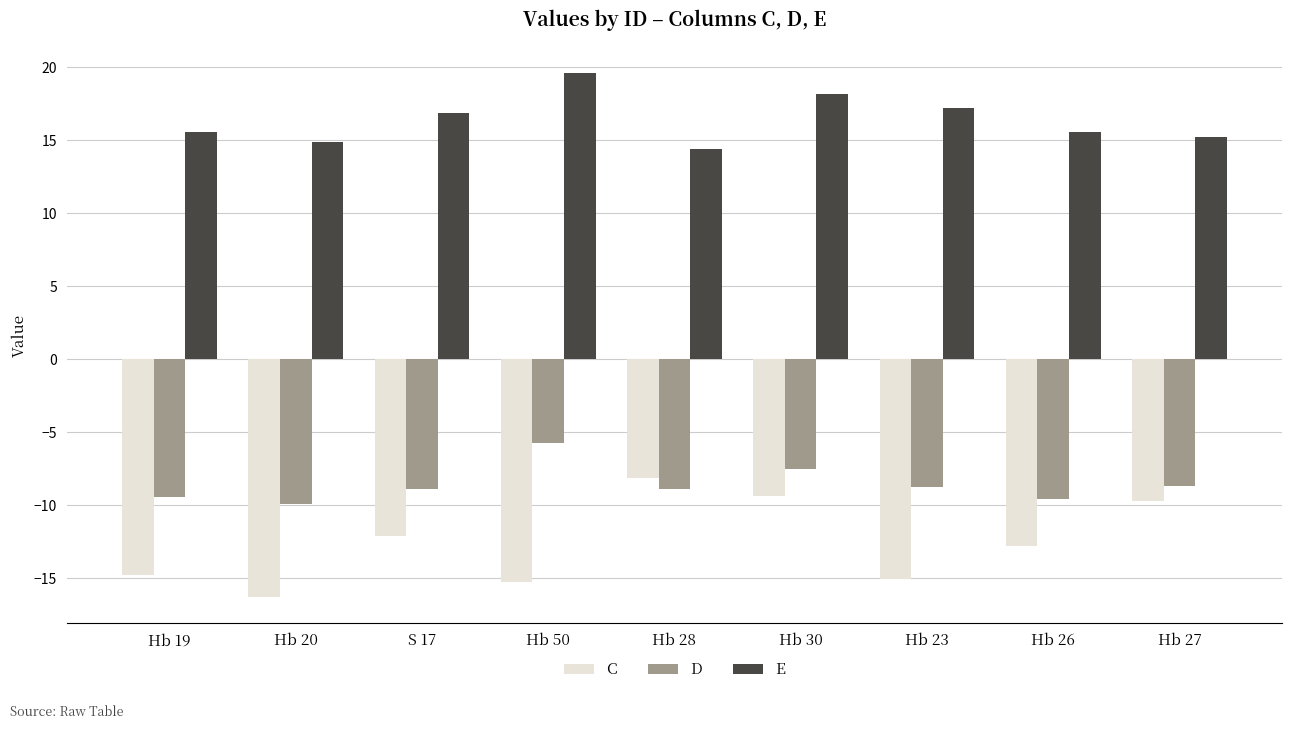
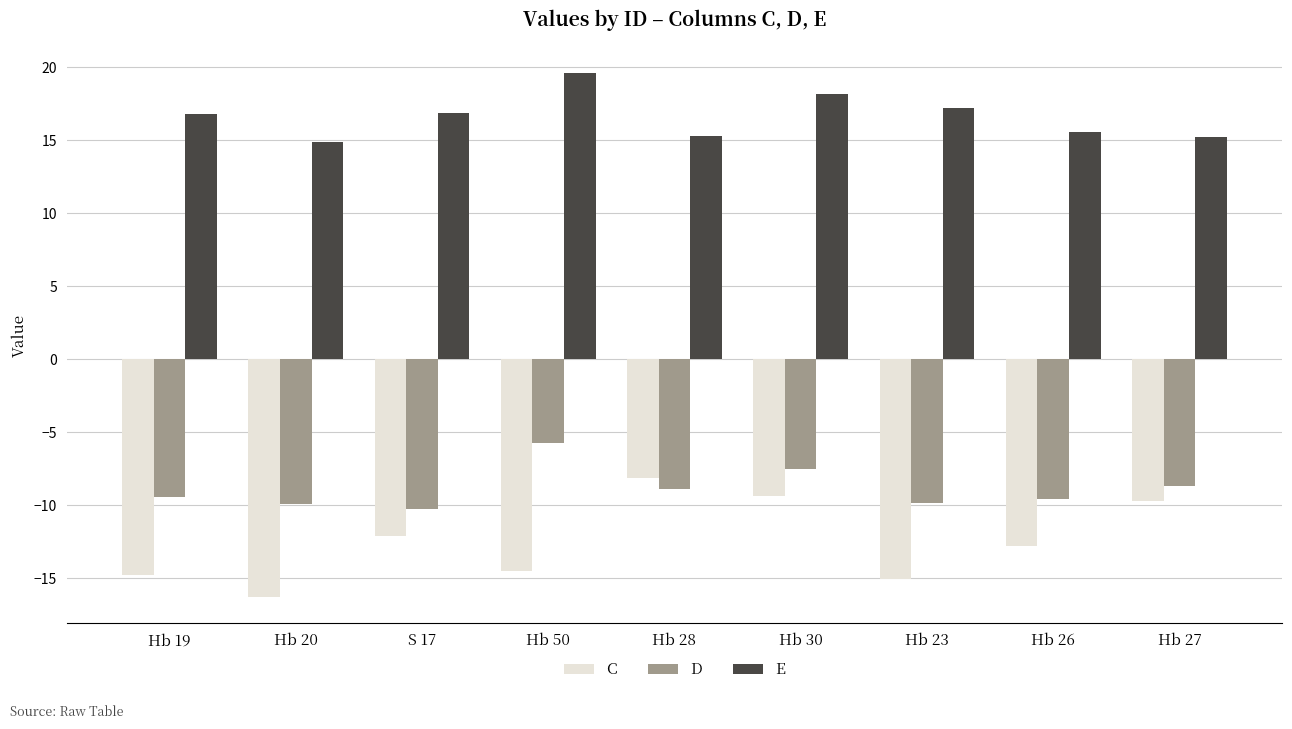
  {
    "C": {
      "Hb 19": -14.8,
      "Hb 20": -16.3,
      "S 17": -12.1,
-     "Hb 50": -15.2,
+     "Hb 50": -14.5,
      "Hb 28": -8.1,
      "Hb 30": -9.4,
      "Hb 23": -15.0,
      "Hb 26": -12.8,
      "Hb 27": -9.7
    },
    "D": {
      "Hb 19": -9.5,
      "Hb 20": -9.9,
-     "S 17": -8.9,
+     "S 17": -10.2,
      "Hb 50": -5.8,
      "Hb 28": -8.9,
      "Hb 30": -7.5,
-     "Hb 23": -8.7,
+     "Hb 23": -9.9,
      "Hb 26": -9.6,
      "Hb 27": -8.7
    },
    "E": {
-     "Hb 19": 15.6,
+     "Hb 19": 16.8,
      "Hb 20": 14.9,
      "S 17": 16.9,
      "Hb 50": 19.6,
-     "Hb 28": 14.4,
+     "Hb 28": 15.3,
      "Hb 30": 18.2,
      "Hb 23": 17.2,
      "Hb 26": 15.6,
      "Hb 27": 15.3
    }
  }
